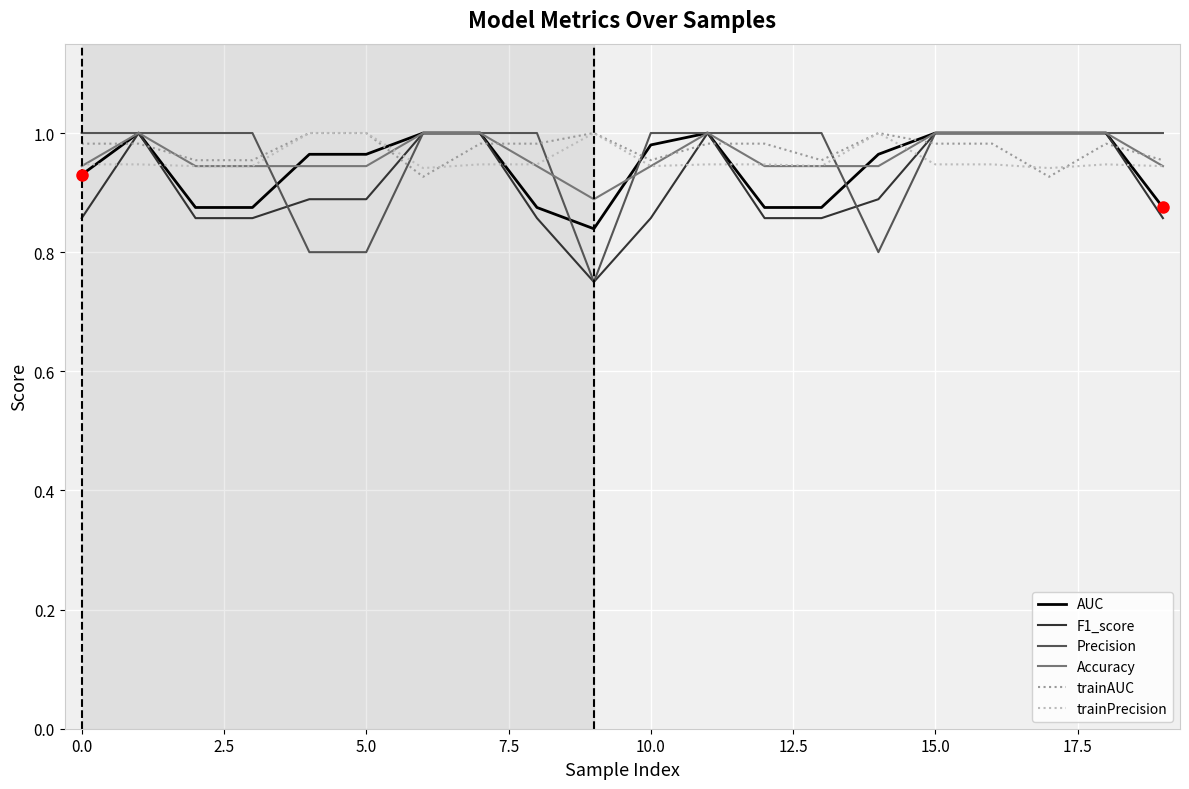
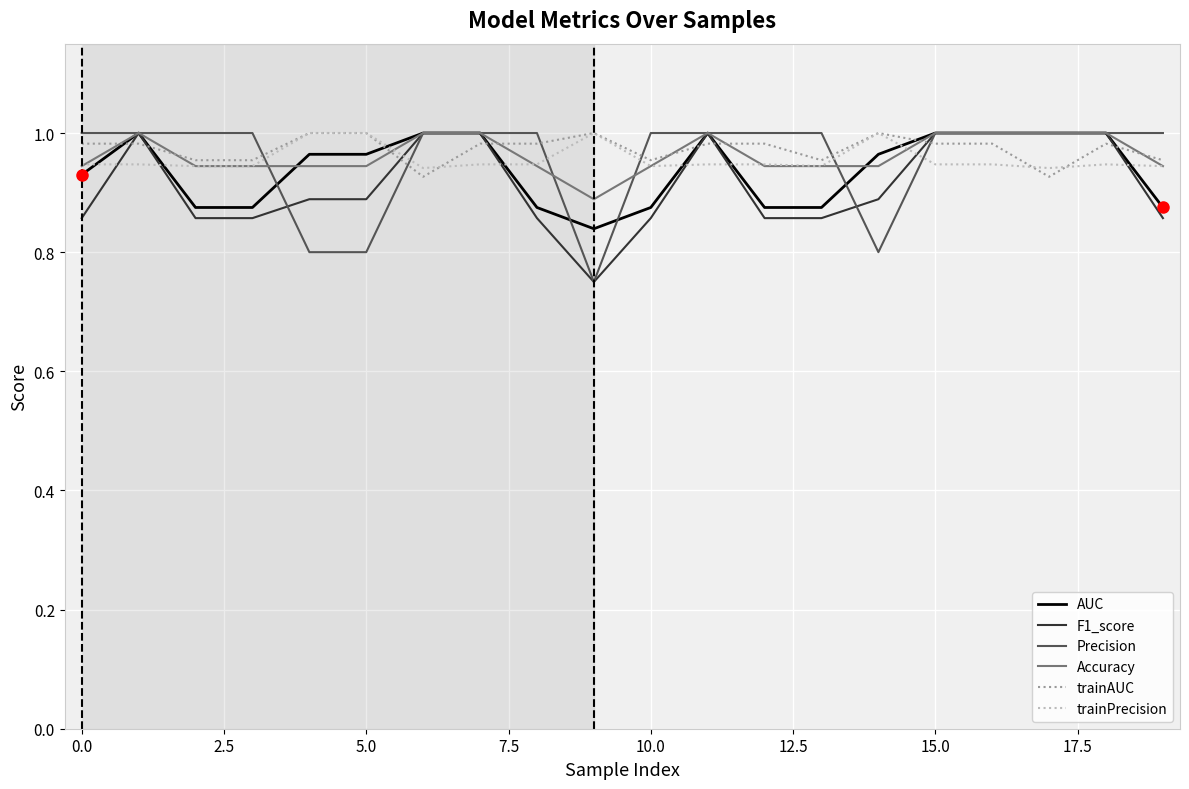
  {
    "AUC": {
      "5.0": 0.96,
-     "10.0": 0.98
+     "10.0": 0.88
    }
  }
